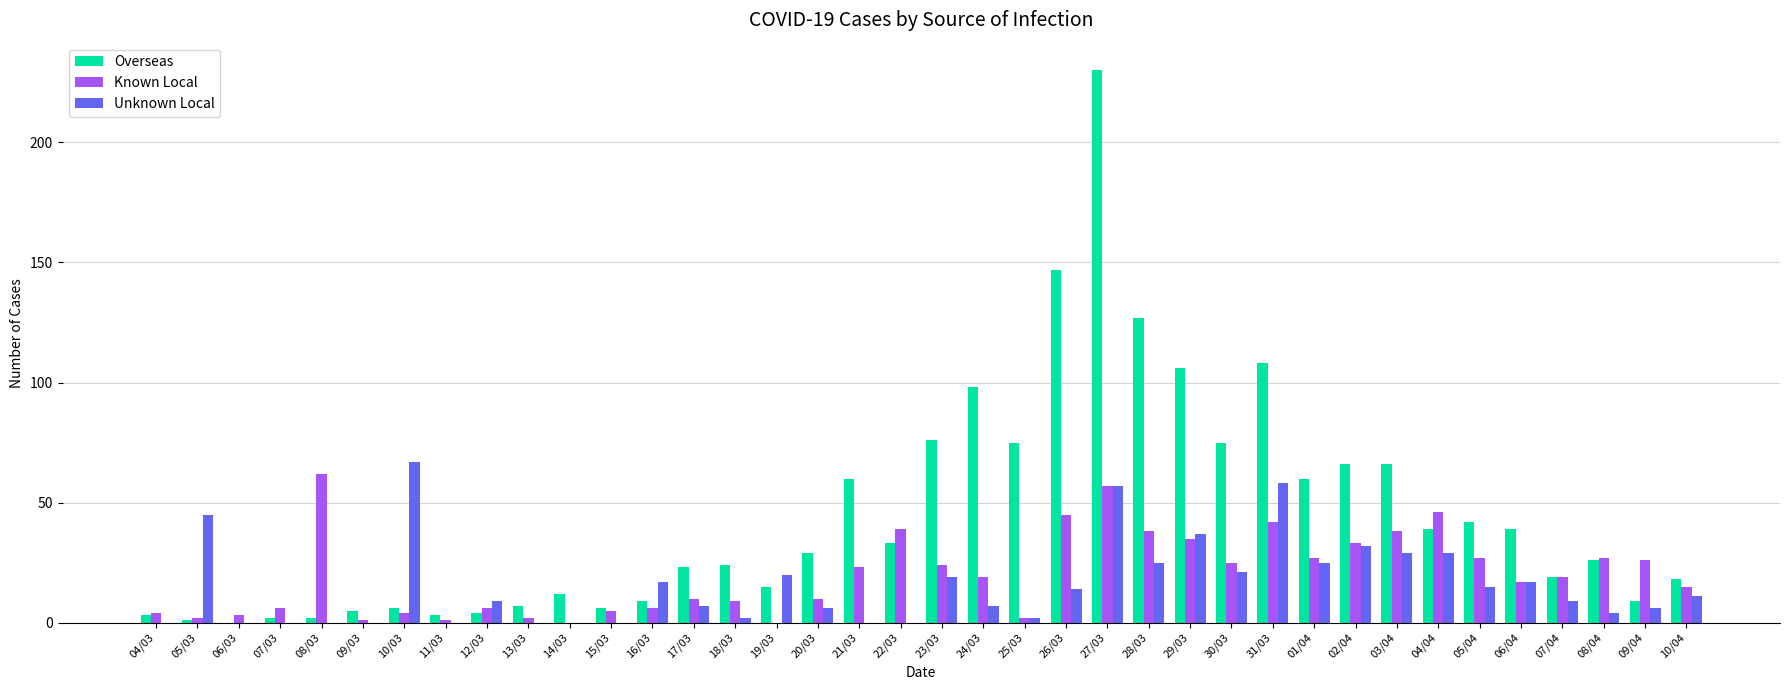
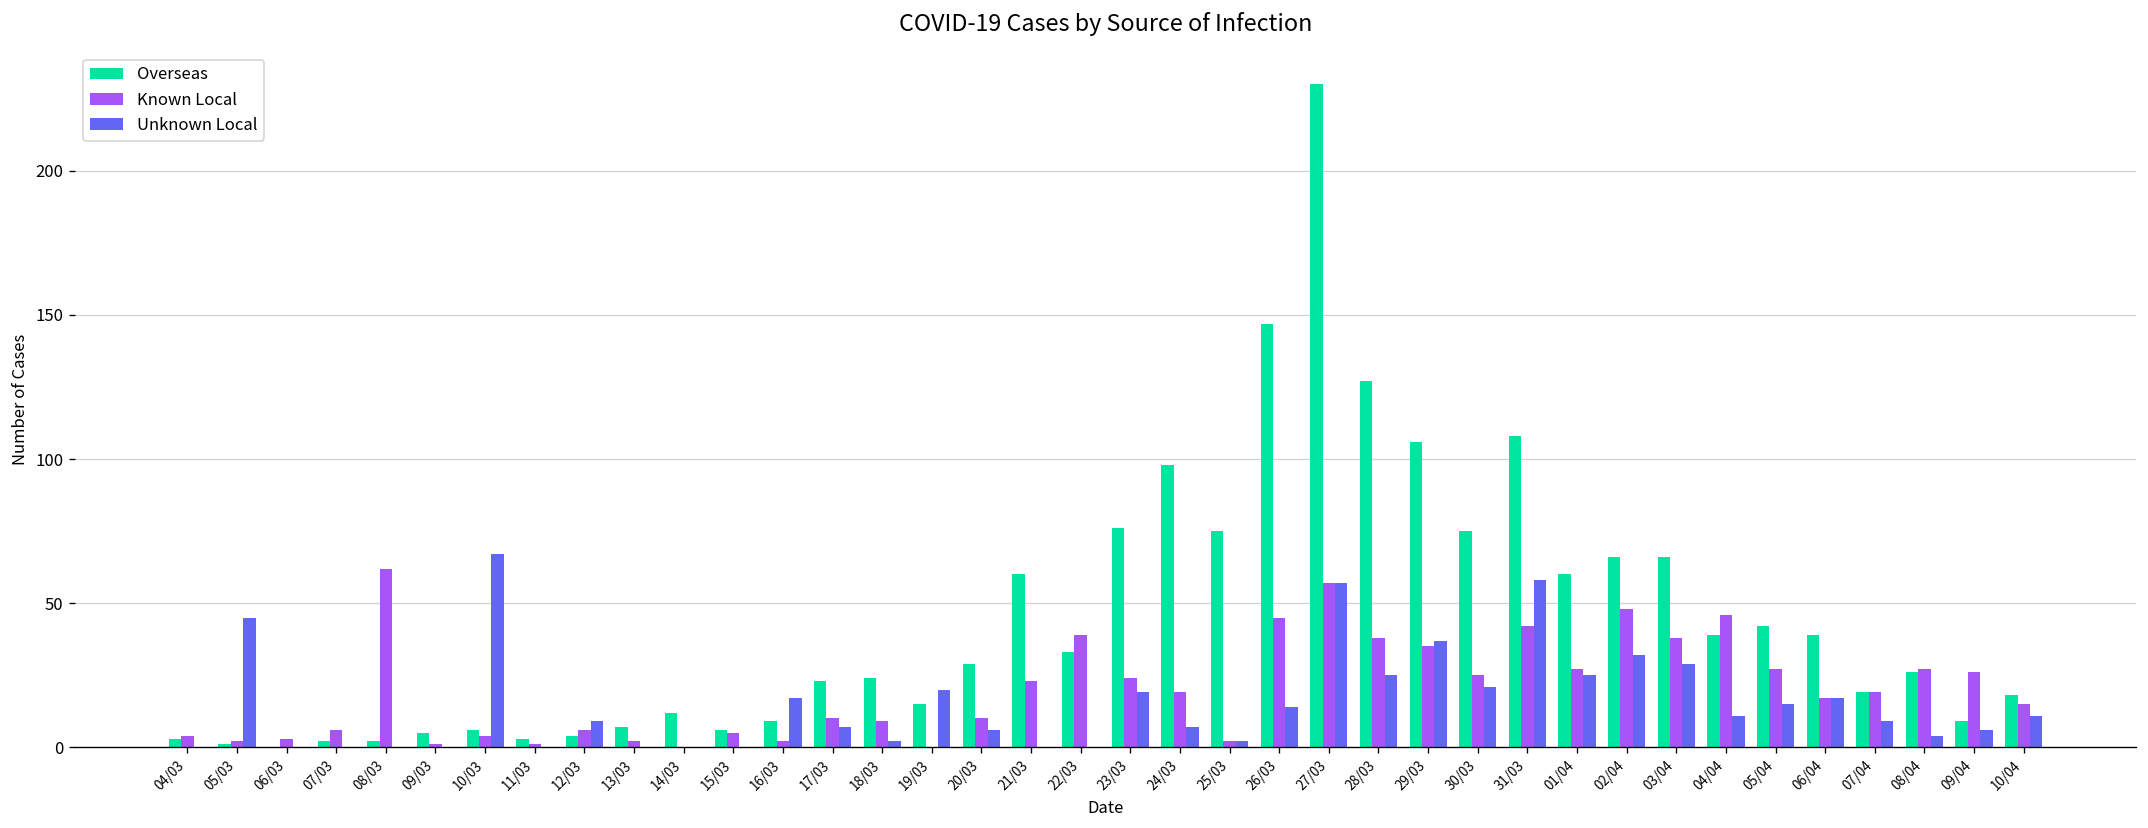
  {
    "Overseas": {
      "04/03": 3,
      "06/03": 0,
      "07/03": 2,
      "08/03": 2,
      "09/03": 5,
      "10/03": 6,
      "11/03": 3,
      "12/03": 4,
      "13/03": 7,
      "14/03": 12,
      "15/03": 6,
      "16/03": 9,
      "17/03": 23,
      "18/03": 24,
      "19/03": 15,
      "20/03": 29,
      "21/03": 60,
      "22/03": 33,
      "23/03": 76,
      "24/03": 98,
      "25/03": 75,
      "26/03": 147,
      "27/03": 230,
      "28/03": 127,
      "29/03": 106,
      "30/03": 75,
      "31/03": 108,
      "01/04": 60,
      "02/04": 66,
      "03/04": 66,
      "04/04": 39,
      "05/04": 42,
      "06/04": 39,
      "07/04": 19,
      "08/04": 26,
      "09/04": 9,
      "10/04": 18
    },
    "Known Local": {
      "04/03": 4,
      "05/03": 2,
      "06/03": 3,
      "07/03": 6,
      "08/03": 62,
      "10/03": 4,
      "12/03": 6,
      "13/03": 2,
      "14/03": 0,
      "15/03": 5,
-     "16/03": 6,
+     "16/03": 2,
      "17/03": 10,
      "18/03": 9,
      "19/03": 0,
      "20/03": 10,
      "21/03": 23,
      "22/03": 39,
      "23/03": 24,
      "24/03": 19,
      "25/03": 2,
      "26/03": 45,
      "27/03": 57,
      "28/03": 38,
      "29/03": 35,
      "30/03": 25,
      "31/03": 42,
      "01/04": 27,
-     "02/04": 33,
+     "02/04": 48,
      "03/04": 38,
      "04/04": 46,
      "05/04": 27,
      "06/04": 17,
      "07/04": 19,
      "08/04": 27,
      "09/04": 26,
      "10/04": 15
    },
    "Unknown Local": {
      "04/03": 0,
      "05/03": 45,
      "06/03": 0,
      "07/03": 0,
      "08/03": 0,
      "09/03": 0,
      "10/03": 67,
      "11/03": 0,
      "12/03": 9,
      "13/03": 0,
      "14/03": 0,
      "15/03": 0,
      "16/03": 17,
      "17/03": 7,
      "18/03": 2,
      "19/03": 20,
      "20/03": 6,
      "21/03": 0,
      "22/03": 0,
      "23/03": 19,
      "24/03": 7,
      "25/03": 2,
      "26/03": 14,
      "27/03": 57,
      "28/03": 25,
      "29/03": 37,
      "30/03": 21,
      "31/03": 58,
      "01/04": 25,
      "02/04": 32,
      "03/04": 29,
-     "04/04": 29,
+     "04/04": 11,
      "05/04": 15,
      "06/04": 17,
      "07/04": 9,
      "08/04": 4,
      "09/04": 6,
      "10/04": 11
    }
  }
